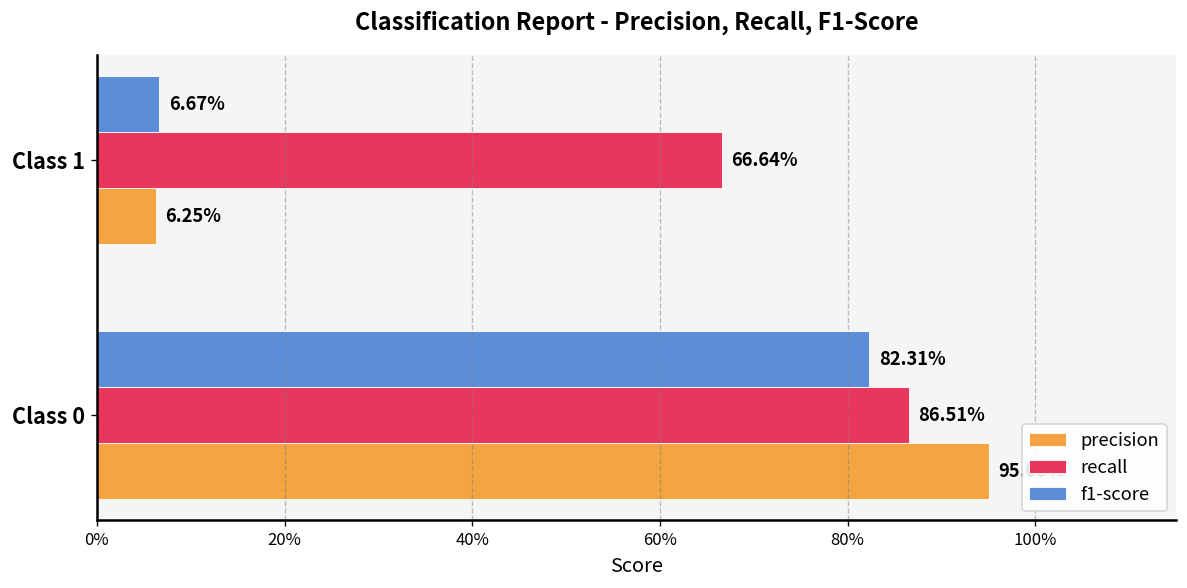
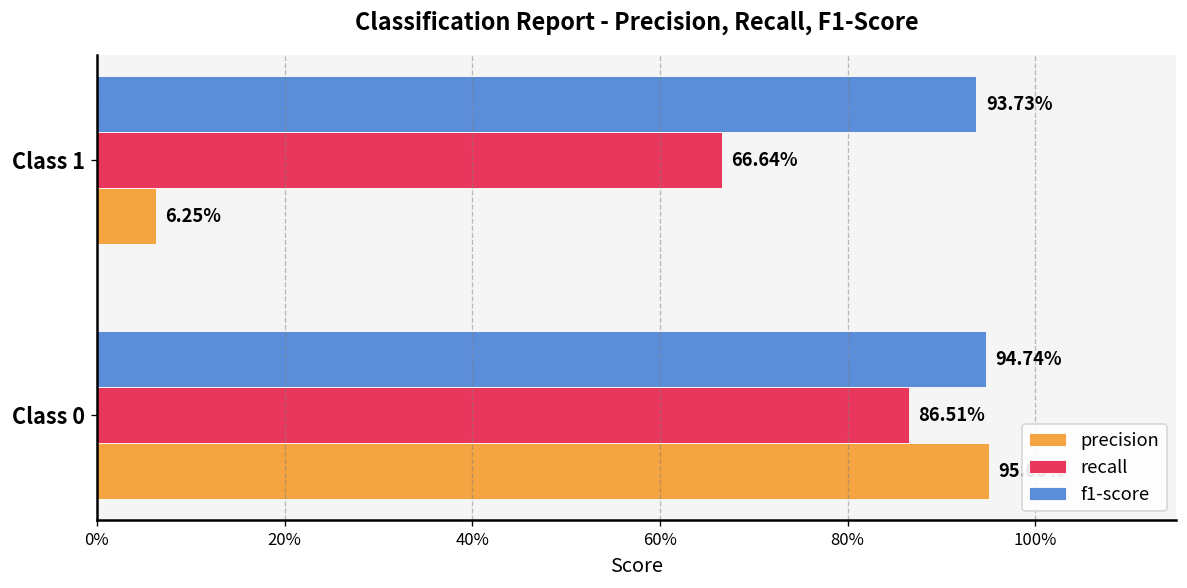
  {
    "precision": {
      "Class 1": "6.25%"
    },
    "recall": {
      "Class 1": "66.64%",
      "Class 0": "86.51%"
    },
    "f1-score": {
-     "Class 1": "6.67%",
-     "Class 0": "82.31%"
+     "Class 1": "93.73%",
+     "Class 0": "94.74%"
    }
  }
